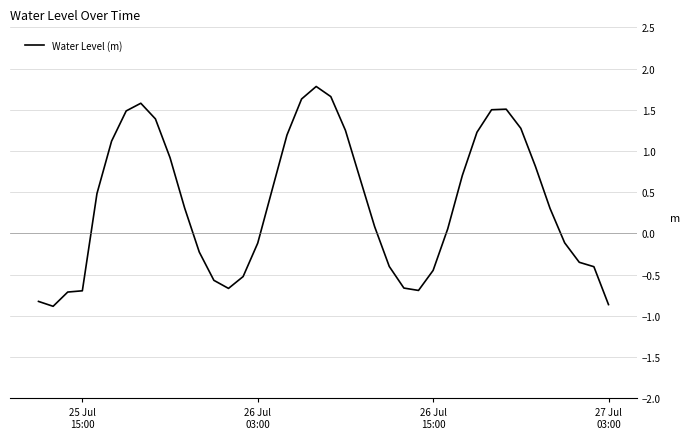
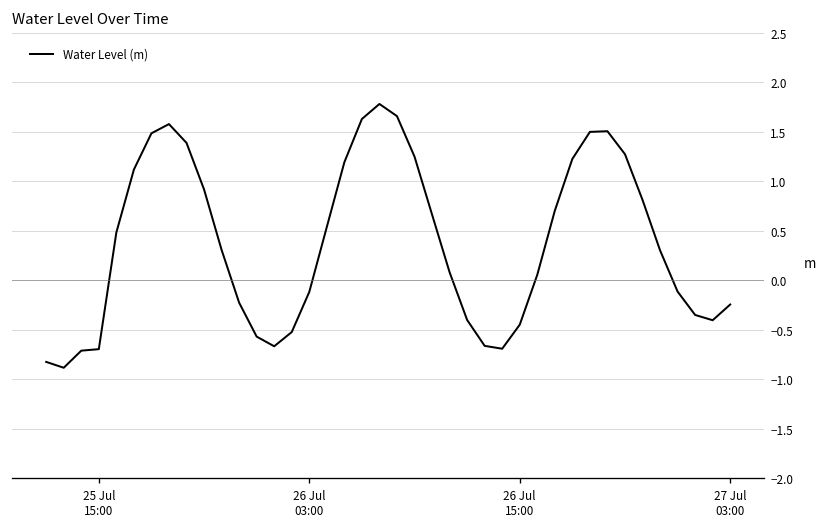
  {
    "25 Jul 15:00": -0.7,
    "26 Jul 03:00": -0.1,
    "26 Jul 15:00": -0.4,
-   "27 Jul 03:00": -0.9
+   "27 Jul 03:00": -0.2
  }
